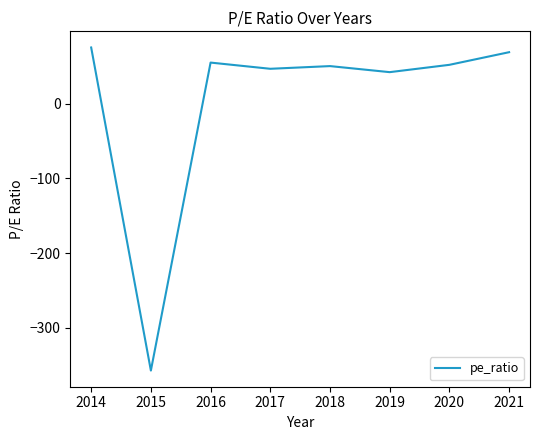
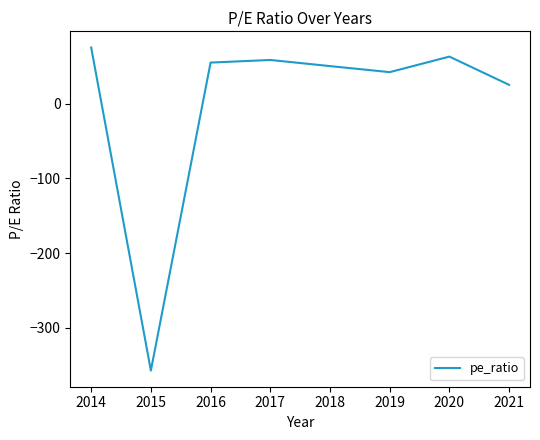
  {
    "2014": 80,
    "2015": -360,
    "2016": 60,
-   "2017": 50,
+   "2017": 60,
    "2018": 50,
    "2019": 40,
-   "2020": 50,
-   "2021": 70
+   "2020": 60,
+   "2021": 30
  }
